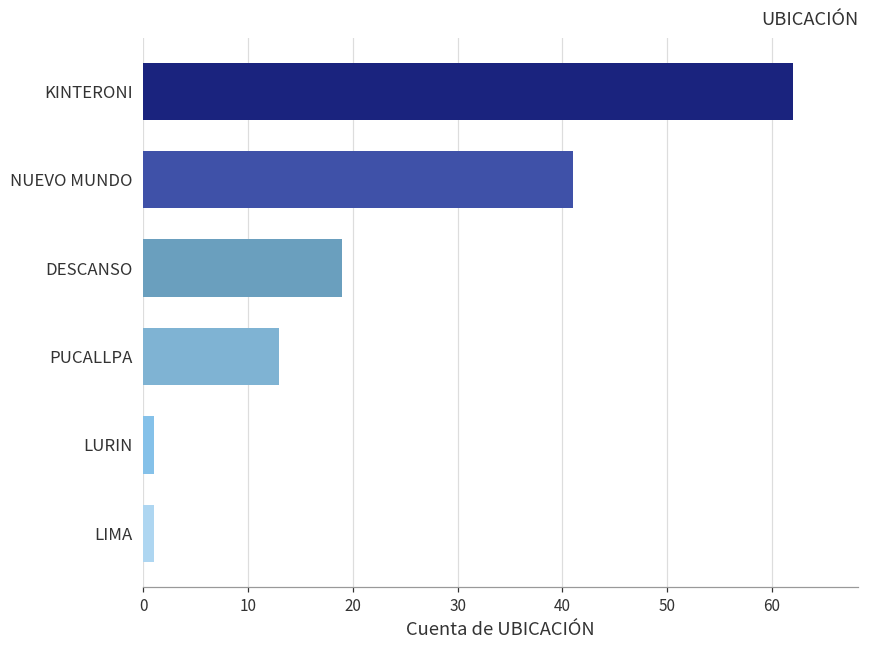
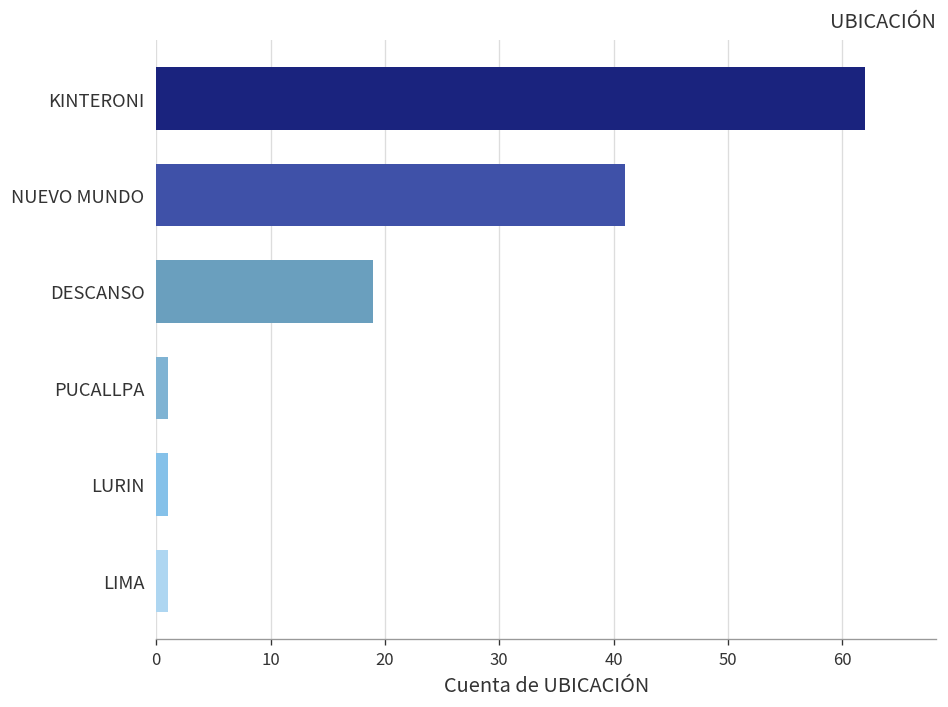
  {
    "KINTERONI": 62,
    "NUEVO MUNDO": 41,
    "DESCANSO": 19,
-   "PUCALLPA": 13,
+   "PUCALLPA": 1,
    "LURIN": 1,
    "LIMA": 1
  }
